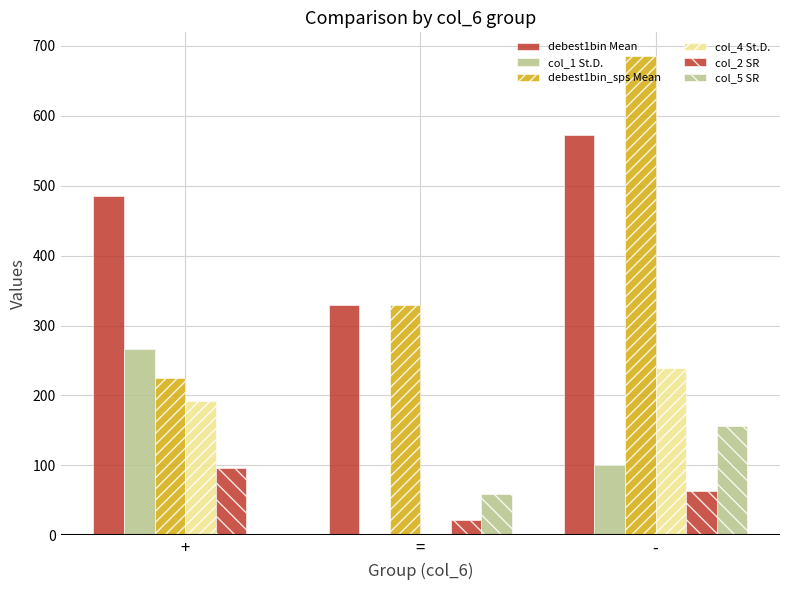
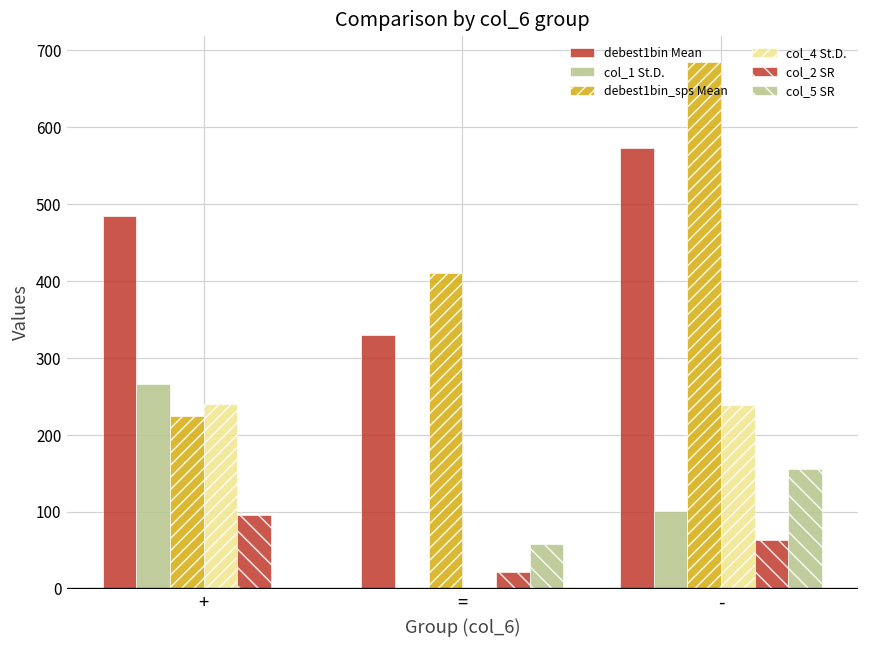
  {
    "debest1bin_sps Mean": {
      "+": 220,
-     "=": 330,
+     "=": 410,
      "-": 680
    },
    "col_4 St.D.": {
-     "+": 190,
+     "+": 240,
      "-": 240
    }
  }
